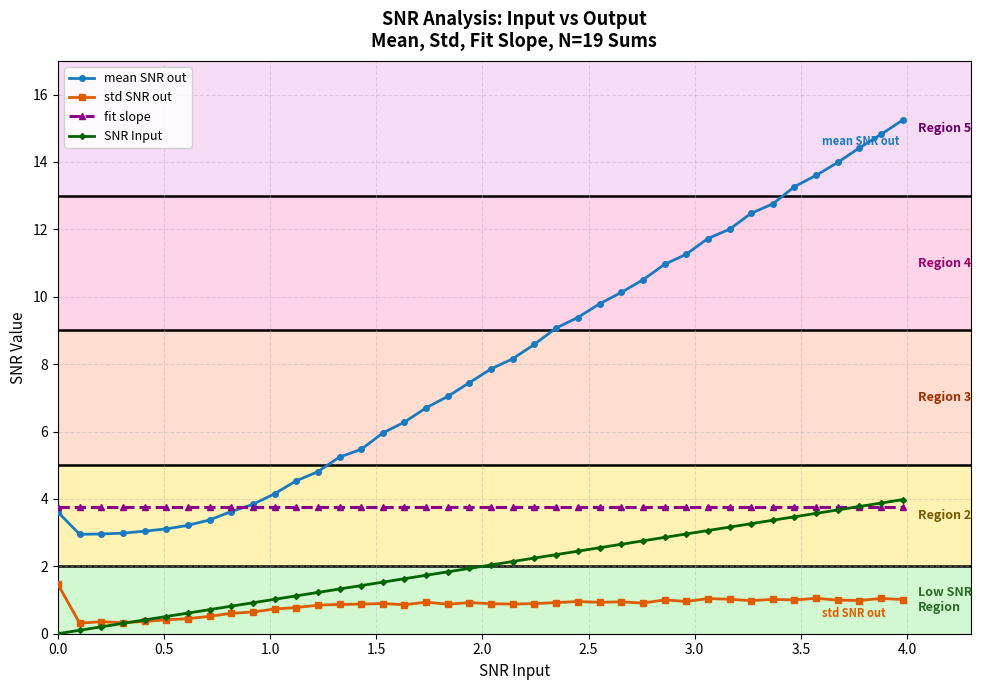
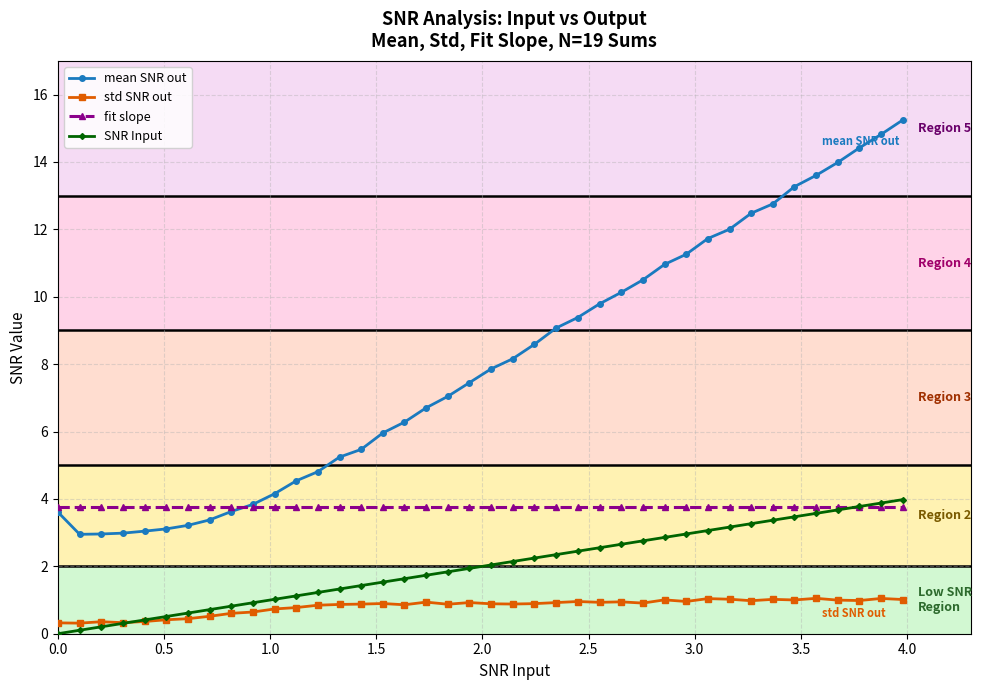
  {
    "mean SNR out": {
      "0.0": 3.6
    },
    "std SNR out": {
-     "0.0": 1.5
+     "0.0": 0.3
    },
    "fit slope": {
      "0.0": 3.8
    },
    "SNR Input": {
      "0.0": 0.0
    }
  }
